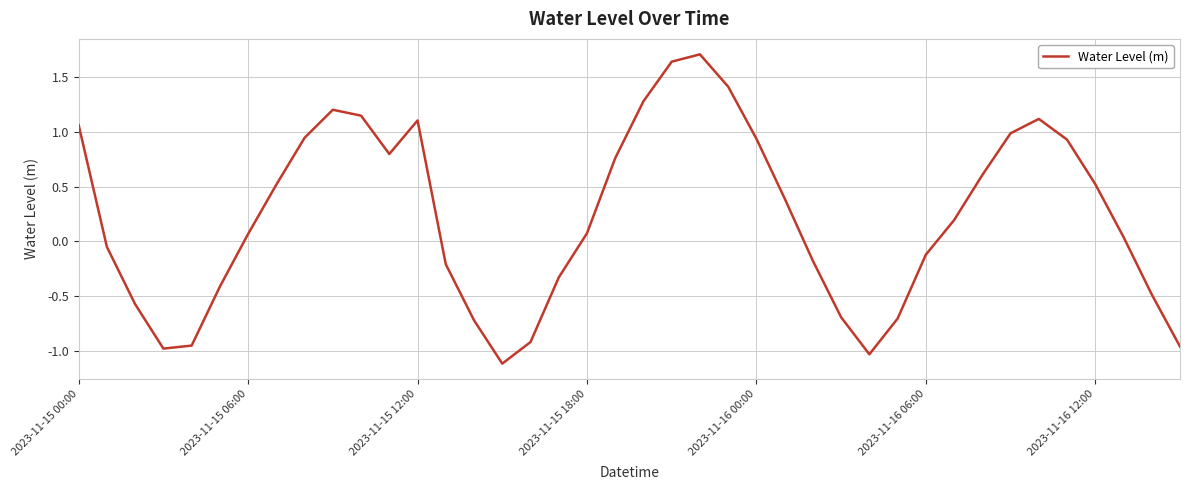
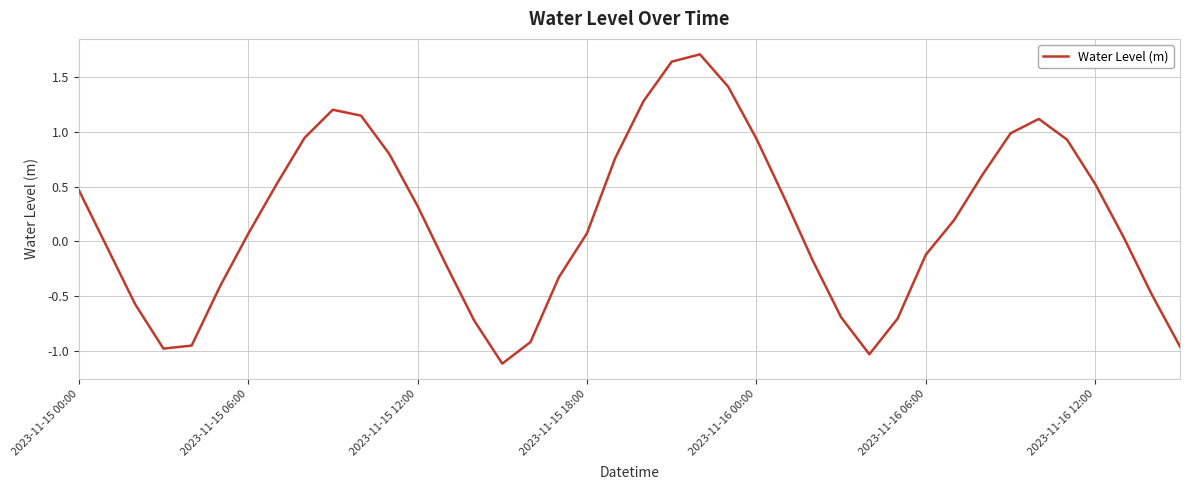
  {
-   "2023-11-15 00:00": 1.06,
+   "2023-11-15 00:00": 0.47,
    "2023-11-15 06:00": 0.07,
-   "2023-11-15 12:00": 1.10,
+   "2023-11-15 12:00": 0.32,
    "2023-11-15 18:00": 0.07,
    "2023-11-16 00:00": 0.94,
    "2023-11-16 06:00": -0.12,
    "2023-11-16 12:00": 0.52
  }
